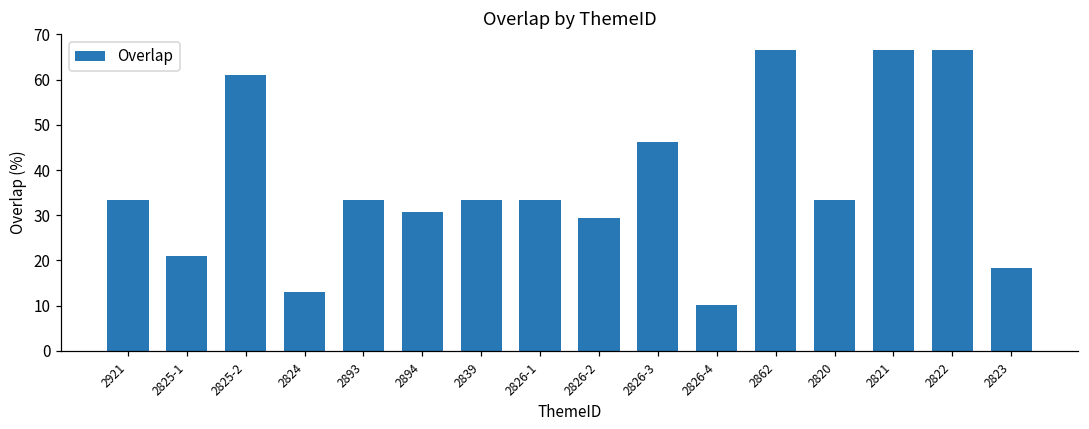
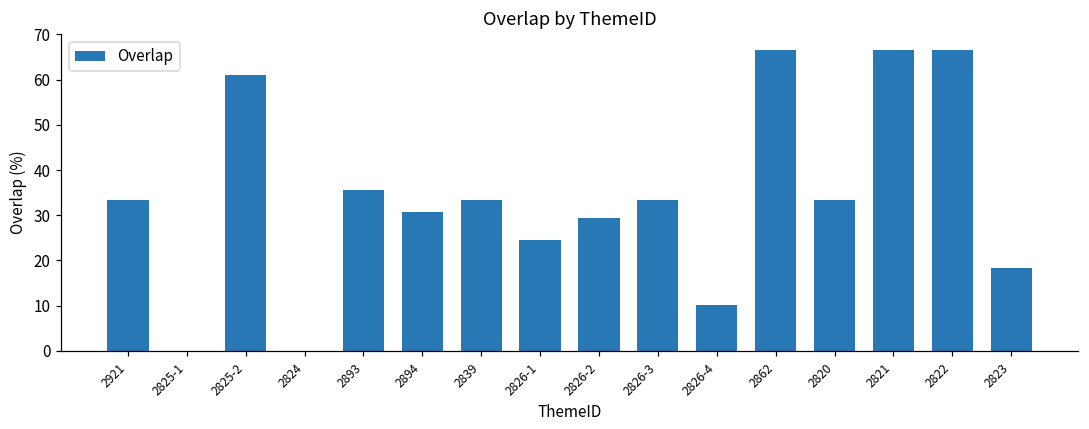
  {
    "2921": 33,
-   "2825-1": 21,
+   "2825-1": 0,
    "2825-2": 61,
-   "2824": 13,
-   "2893": 33,
+   "2824": 0,
+   "2893": 36,
    "2894": 31,
    "2839": 33,
-   "2826-1": 33,
+   "2826-1": 24,
    "2826-2": 29,
-   "2826-3": 46,
+   "2826-3": 33,
    "2826-4": 10,
    "2862": 67,
    "2820": 33,
    "2821": 67,
    "2822": 67,
    "2823": 18
  }
